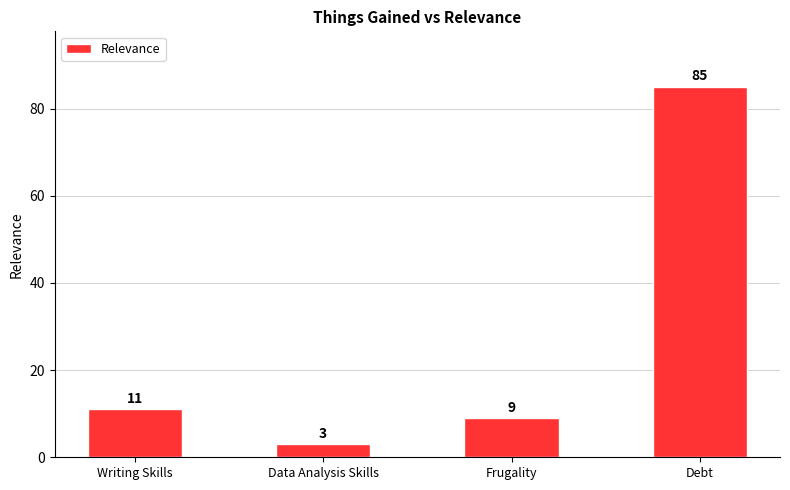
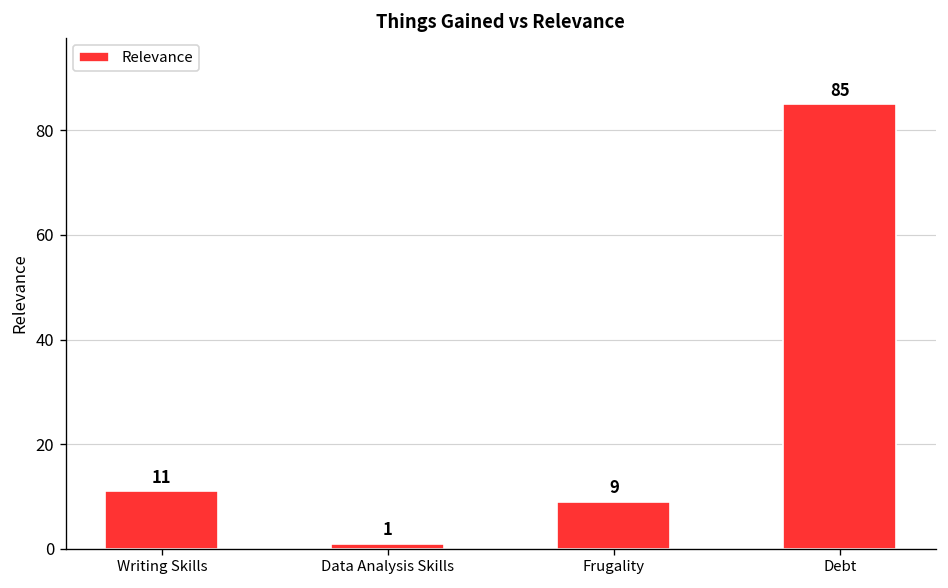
  {
    "Writing Skills": 11,
-   "Data Analysis Skills": 3,
+   "Data Analysis Skills": 1,
    "Frugality": 9,
    "Debt": 85
  }
